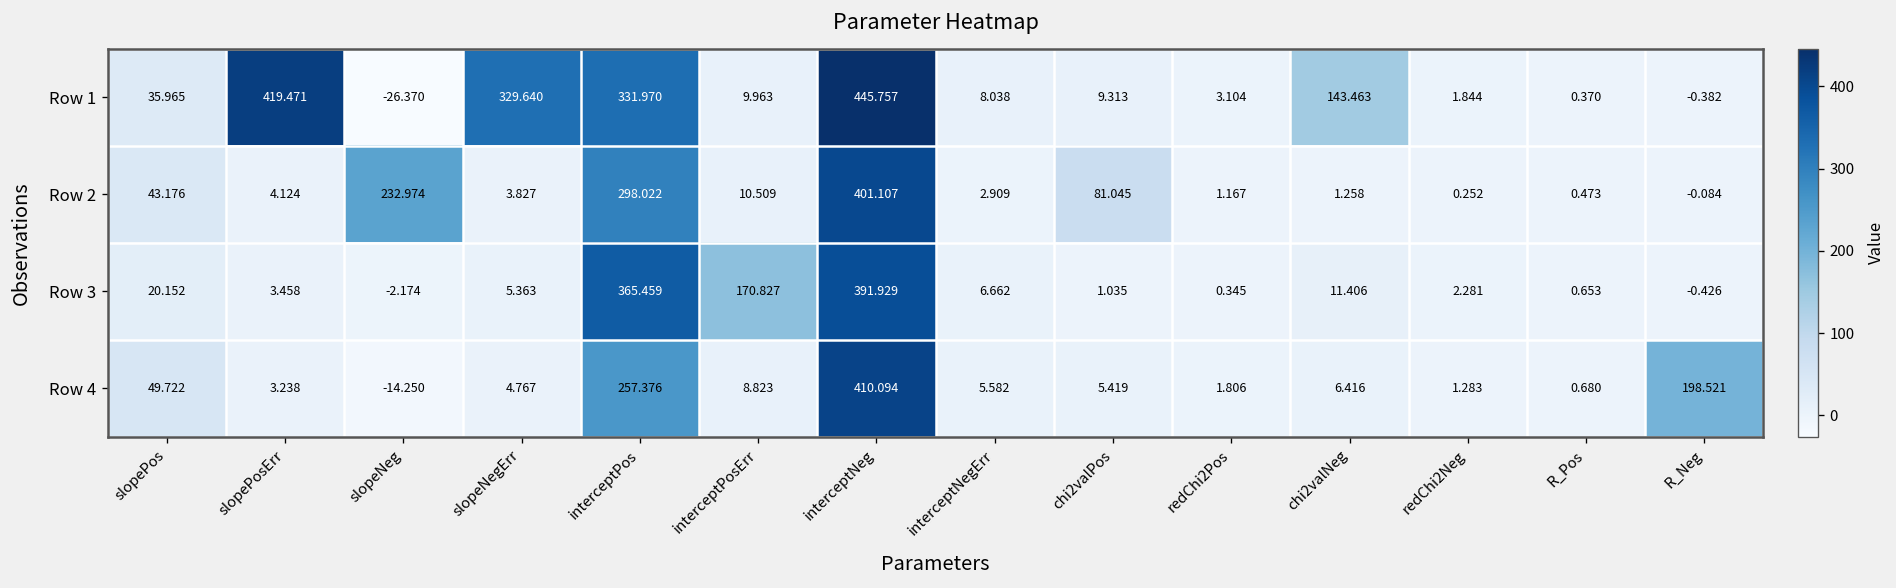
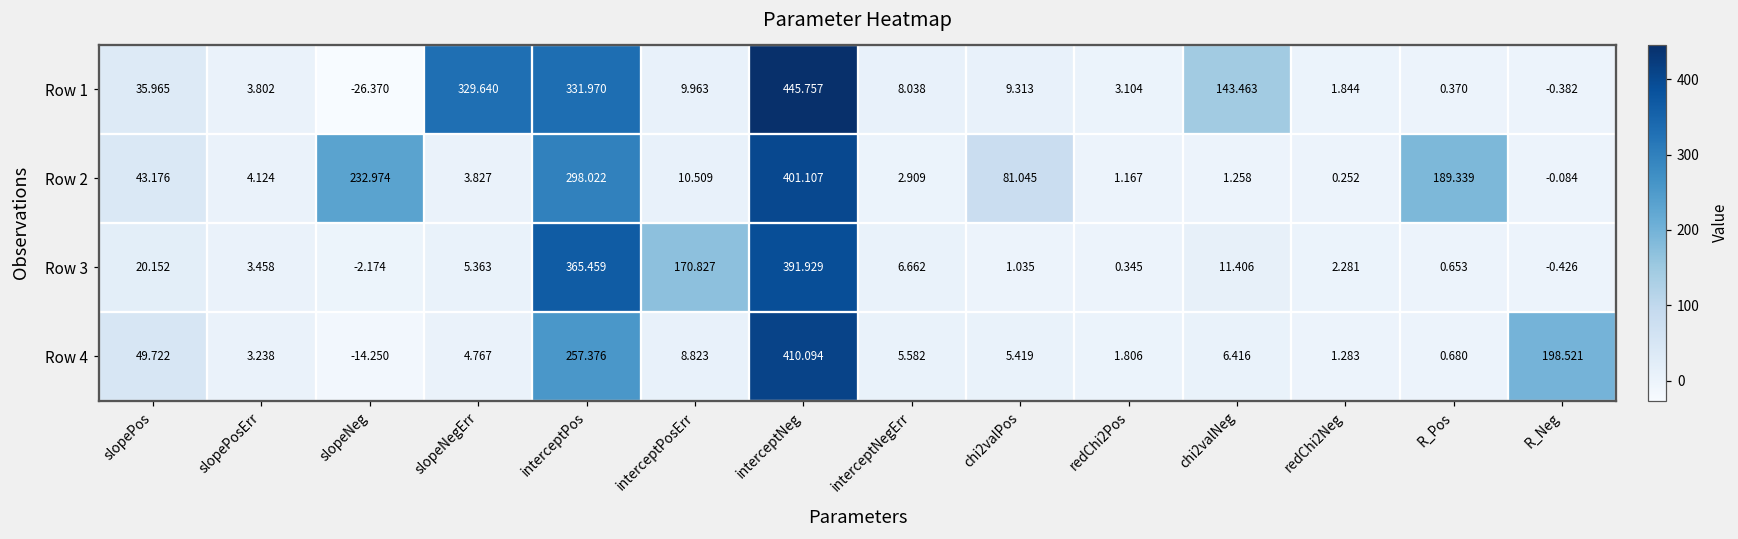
  {
    "Row 1": {
      "slopePos": 35.965,
-     "slopePosErr": 419.471,
+     "slopePosErr": 3.802,
      "slopeNeg": -26.370,
      "slopeNegErr": 329.640,
      "interceptPos": 331.970,
      "interceptPosErr": 9.963,
      "interceptNeg": 445.757,
      "interceptNegErr": 8.038,
      "chi2valPos": 9.313,
      "redChi2Pos": 3.104,
      "chi2valNeg": 143.463,
      "redChi2Neg": 1.844,
      "R_Pos": 0.370,
      "R_Neg": -0.382
    },
    "Row 2": {
      "slopePos": 43.176,
      "slopePosErr": 4.124,
      "slopeNeg": 232.974,
      "slopeNegErr": 3.827,
      "interceptPos": 298.022,
      "interceptPosErr": 10.509,
      "interceptNeg": 401.107,
      "interceptNegErr": 2.909,
      "chi2valPos": 81.045,
      "redChi2Pos": 1.167,
      "chi2valNeg": 1.258,
      "redChi2Neg": 0.252,
-     "R_Pos": 0.473,
+     "R_Pos": 189.339,
      "R_Neg": -0.084
    },
    "Row 3": {
      "slopePos": 20.152,
      "slopePosErr": 3.458,
      "slopeNeg": -2.174,
      "slopeNegErr": 5.363,
      "interceptPos": 365.459,
      "interceptPosErr": 170.827,
      "interceptNeg": 391.929,
      "interceptNegErr": 6.662,
      "chi2valPos": 1.035,
      "redChi2Pos": 0.345,
      "chi2valNeg": 11.406,
      "redChi2Neg": 2.281,
      "R_Pos": 0.653,
      "R_Neg": -0.426
    },
    "Row 4": {
      "slopePos": 49.722,
      "slopePosErr": 3.238,
      "slopeNeg": -14.250,
      "slopeNegErr": 4.767,
      "interceptPos": 257.376,
      "interceptPosErr": 8.823,
      "interceptNeg": 410.094,
      "interceptNegErr": 5.582,
      "chi2valPos": 5.419,
      "redChi2Pos": 1.806,
      "chi2valNeg": 6.416,
      "redChi2Neg": 1.283,
      "R_Pos": 0.680,
      "R_Neg": 198.521
    }
  }
